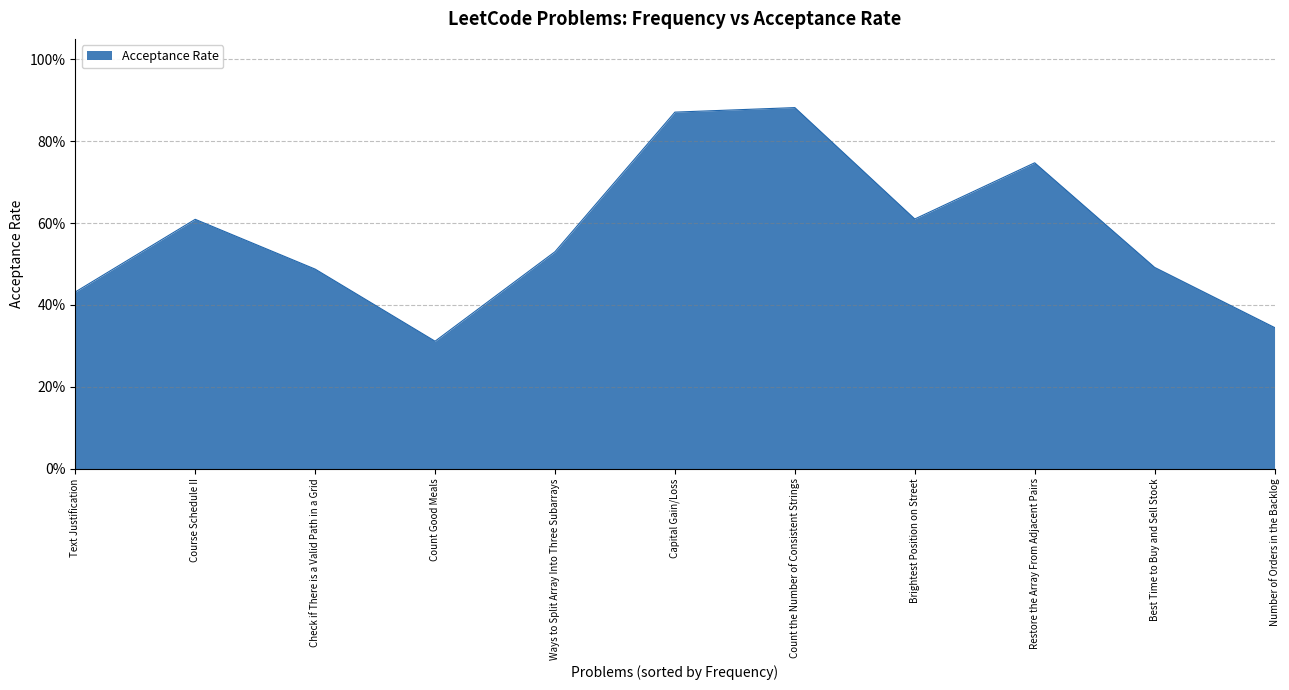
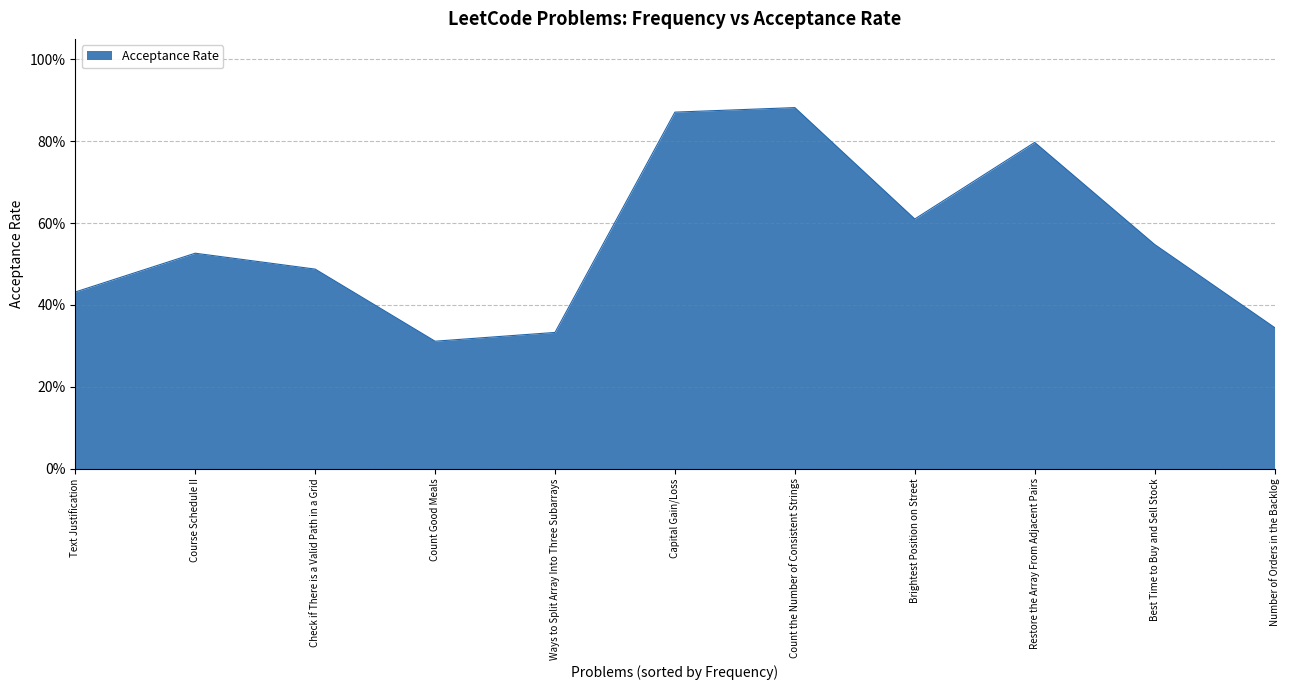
  {
    "Text Justification": "43%",
-   "Course Schedule II": "61%",
+   "Course Schedule II": "53%",
    "Check if There is a Valid Path in a Grid": "49%",
    "Count Good Meals": "31%",
-   "Ways to Split Array Into Three Subarrays": "53%",
+   "Ways to Split Array Into Three Subarrays": "33%",
    "Capital Gain/Loss": "87%",
    "Count the Number of Consistent Strings": "88%",
    "Brightest Position on Street": "61%",
-   "Restore the Array From Adjacent Pairs": "75%",
-   "Best Time to Buy and Sell Stock": "49%",
+   "Restore the Array From Adjacent Pairs": "80%",
+   "Best Time to Buy and Sell Stock": "55%",
    "Number of Orders in the Backlog": "34%"
  }
